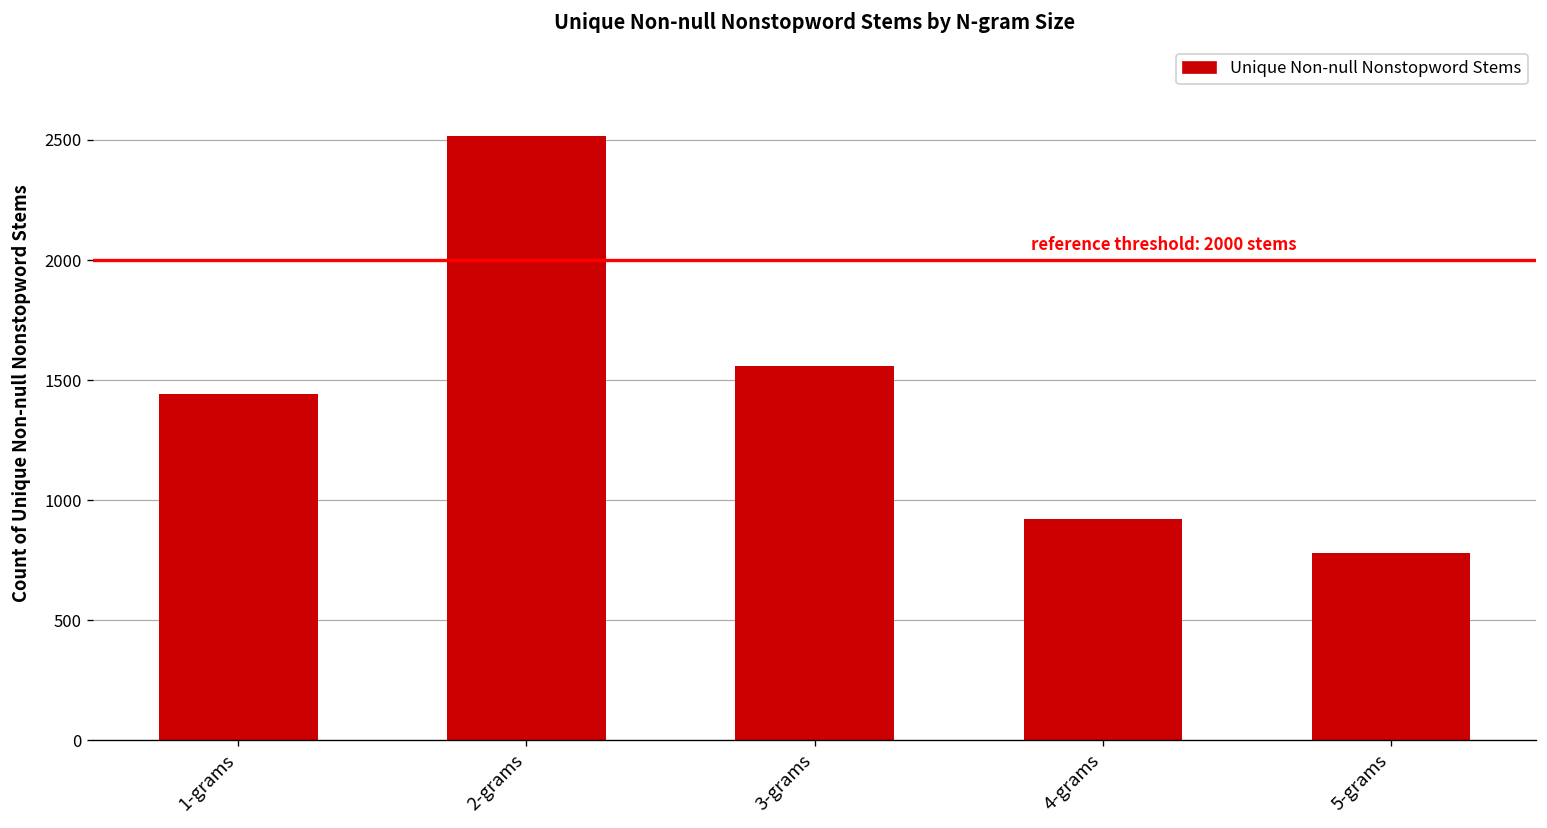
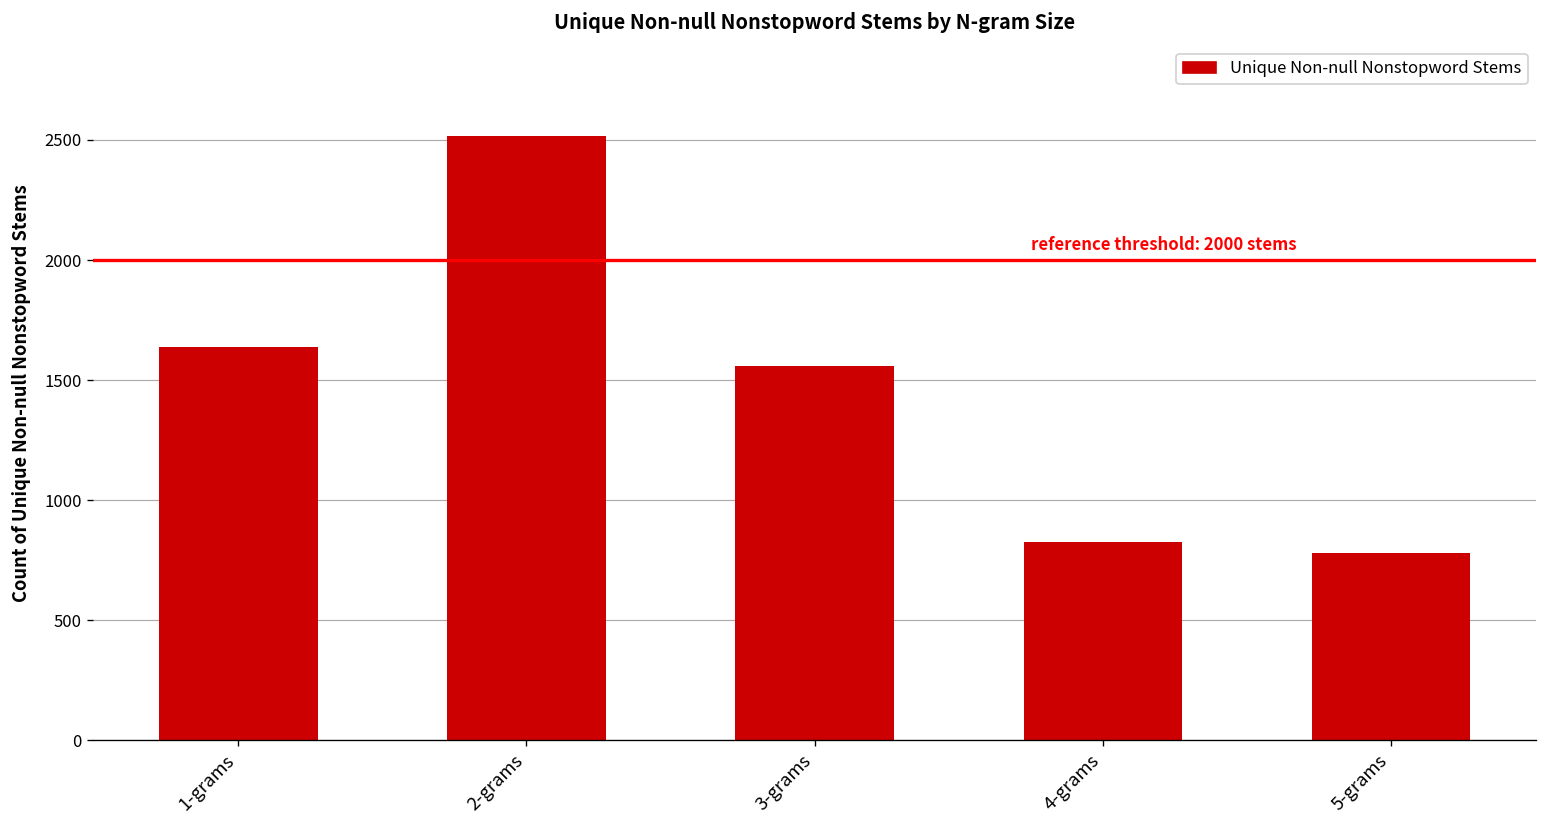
  {
-   "1-grams": 1440,
+   "1-grams": 1640,
    "2-grams": 2520,
    "3-grams": 1560,
-   "4-grams": 920,
+   "4-grams": 830,
    "5-grams": 780
  }
